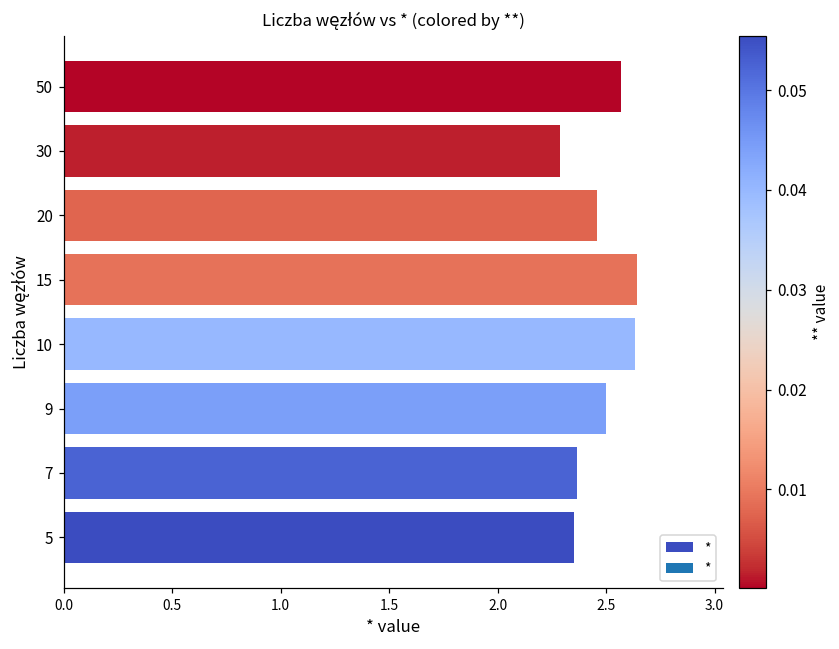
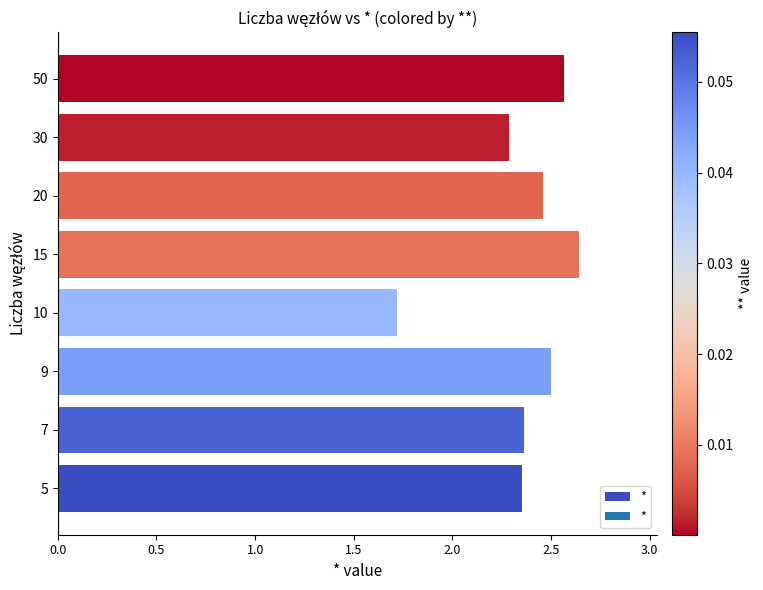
  {
    "50": 2.57,
    "30": 2.29,
    "20": 2.46,
    "15": 2.64,
-   "10": 2.64,
+   "10": 1.72,
    "9": 2.50,
    "7": 2.36,
    "5": 2.35
  }
